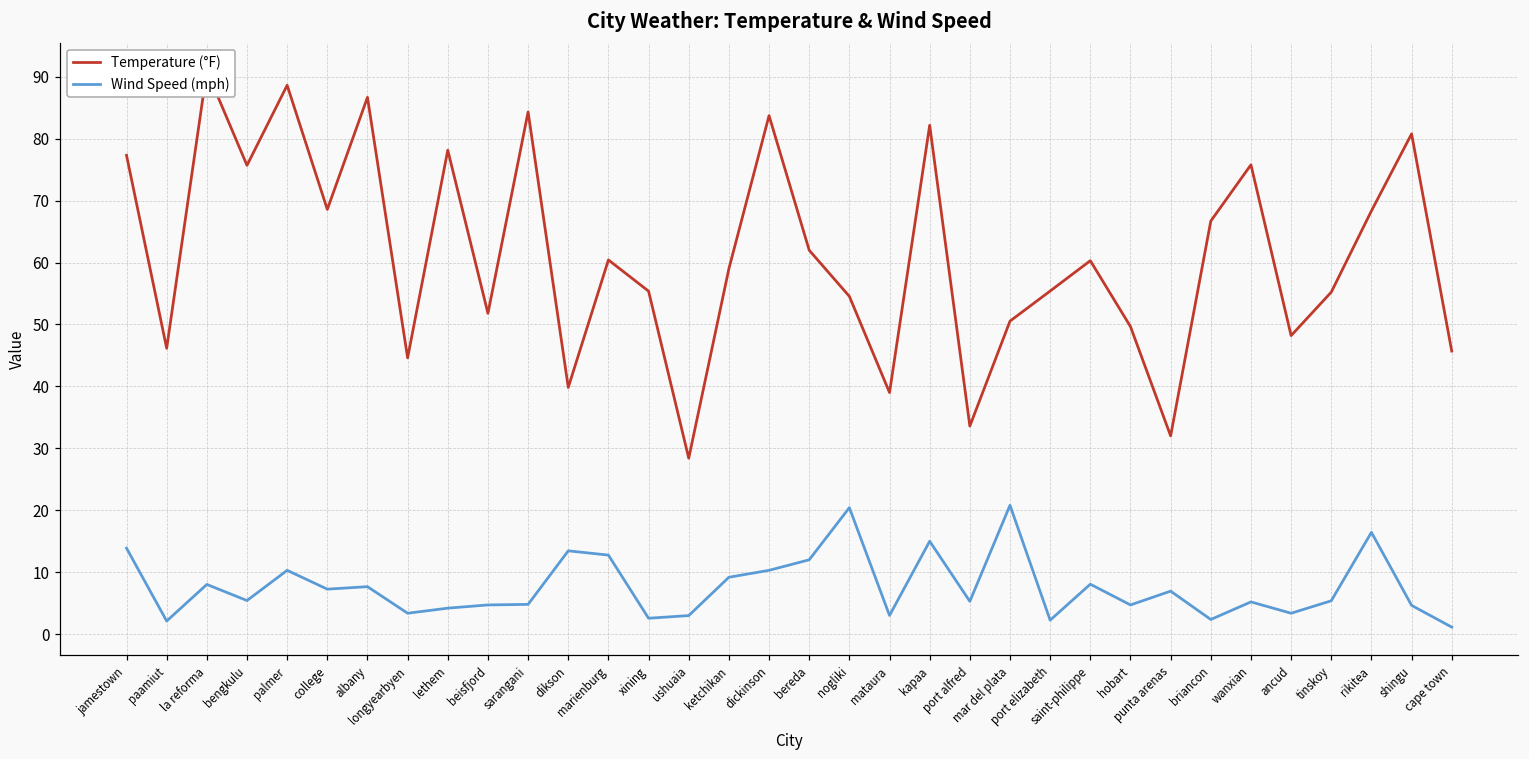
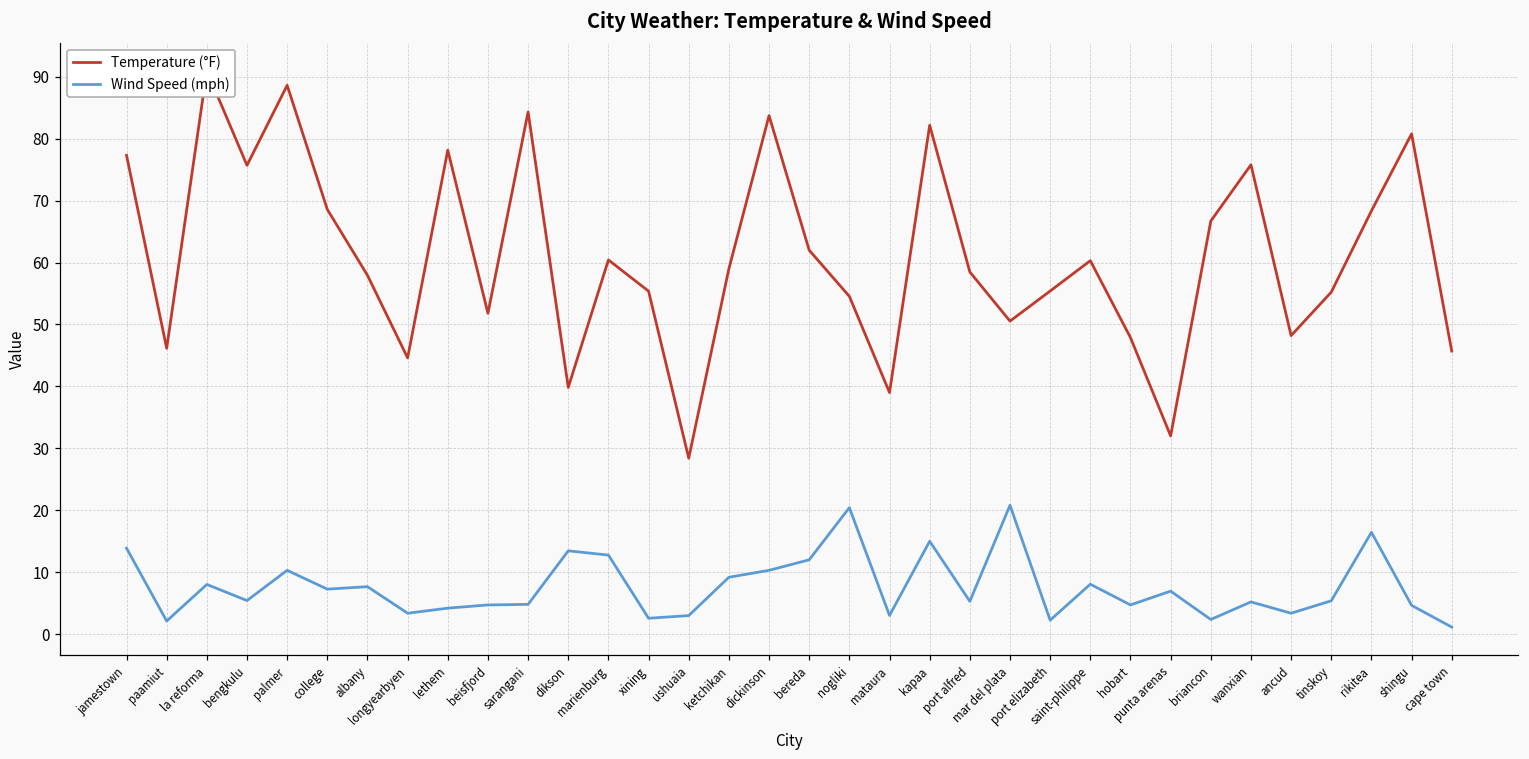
  {
    "Temperature (°F)": {
      "jamestown": 77,
      "paamiut": 46,
      "bengkulu": 76,
      "palmer": 89,
      "college": 69,
-     "albany": 87,
+     "albany": 58,
      "longyearbyen": 45,
      "lethem": 78,
      "beisfjord": 52,
      "sarangani": 84,
      "dikson": 40,
      "marienburg": 60,
      "xining": 55,
      "ushuaia": 28,
      "ketchikan": 59,
      "dickinson": 84,
      "bereda": 62,
      "nogliki": 55,
      "mataura": 39,
      "kapaa": 82,
-     "port alfred": 34,
+     "port alfred": 58,
      "mar del plata": 51,
      "port elizabeth": 55,
      "saint-philippe": 60,
-     "hobart": 50,
+     "hobart": 48,
      "punta arenas": 32,
      "briancon": 67,
      "wanxian": 76,
      "ancud": 48,
      "tinskoy": 55,
      "rikitea": 68,
      "shingu": 81,
      "cape town": 46
    },
    "Wind Speed (mph)": {
      "jamestown": 14,
      "paamiut": 2,
      "la reforma": 8,
      "bengkulu": 5,
      "palmer": 10,
      "college": 7,
      "albany": 8,
      "longyearbyen": 3,
      "lethem": 4,
      "beisfjord": 5,
      "sarangani": 5,
      "dikson": 13,
      "marienburg": 13,
      "xining": 3,
      "ushuaia": 3,
      "ketchikan": 9,
      "dickinson": 10,
      "bereda": 12,
      "nogliki": 20,
      "mataura": 3,
      "kapaa": 15,
      "port alfred": 5,
      "mar del plata": 21,
      "port elizabeth": 2,
      "saint-philippe": 8,
      "hobart": 5,
      "punta arenas": 7,
      "briancon": 2,
      "wanxian": 5,
      "ancud": 3,
      "tinskoy": 5,
      "rikitea": 16,
      "shingu": 5,
      "cape town": 1
    }
  }
